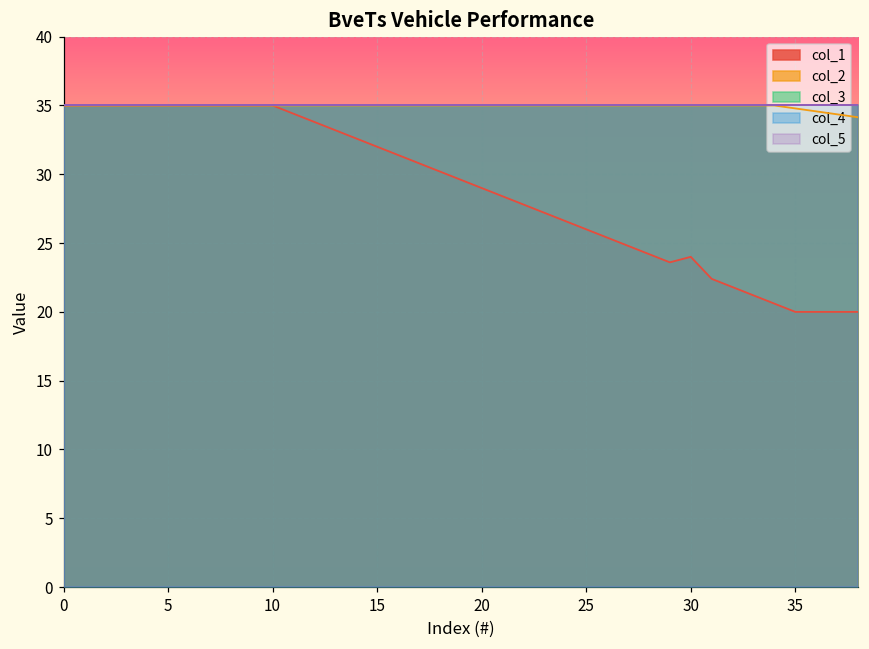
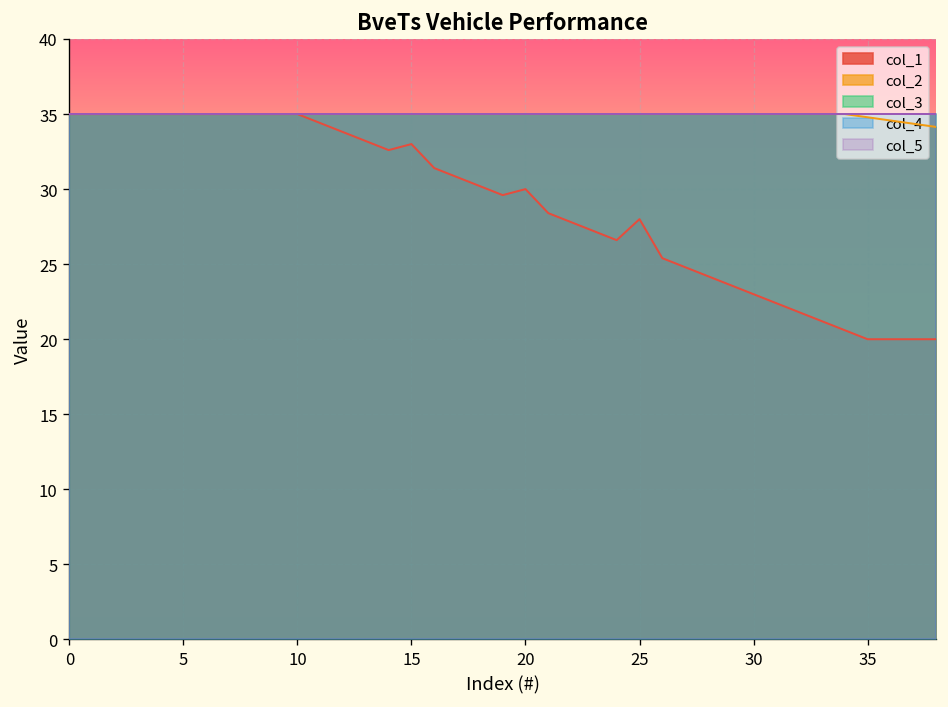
  {
    "col_1": {
-     "15": 32,
-     "20": 29,
-     "25": 26,
-     "30": 24,
+     "15": 33,
+     "20": 30,
+     "25": 28,
+     "30": 23,
      "35": 20
    }
  }
